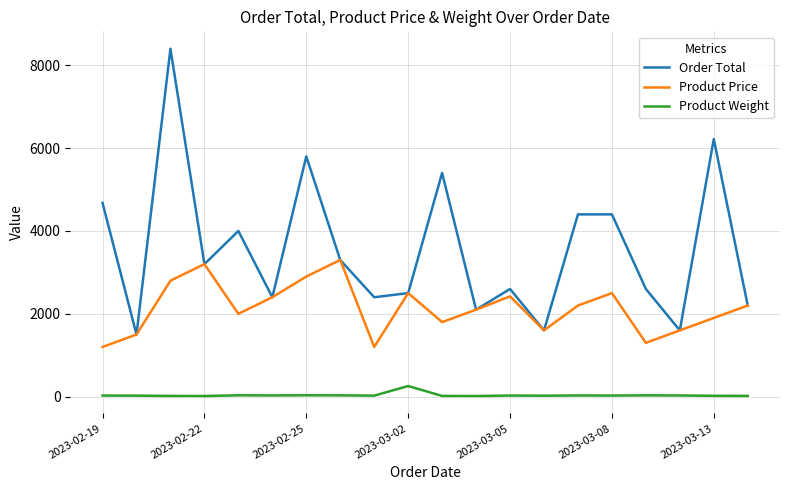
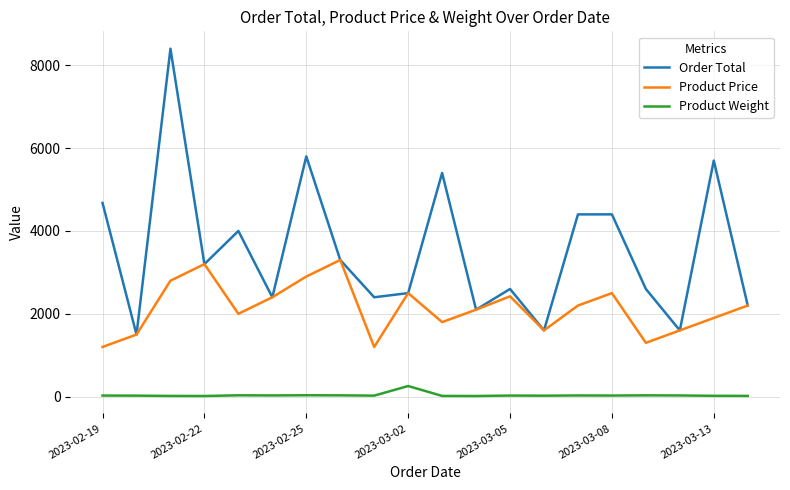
  {
    "Order Total": {
      "2023-02-19": 4700,
      "2023-02-25": 5800,
      "2023-03-05": 2600,
      "2023-03-08": 4400,
-     "2023-03-13": 6200
+     "2023-03-13": 5700
    },
    "Product Price": {
      "2023-02-19": 1200,
      "2023-02-25": 2900,
      "2023-03-05": 2400,
      "2023-03-08": 2500,
      "2023-03-13": 1900
    },
    "Product Weight": {
      "2023-02-19": 0,
      "2023-02-22": 0,
      "2023-02-25": 0,
      "2023-03-02": 300,
      "2023-03-05": 0,
      "2023-03-08": 0,
      "2023-03-13": 0
    }
  }
